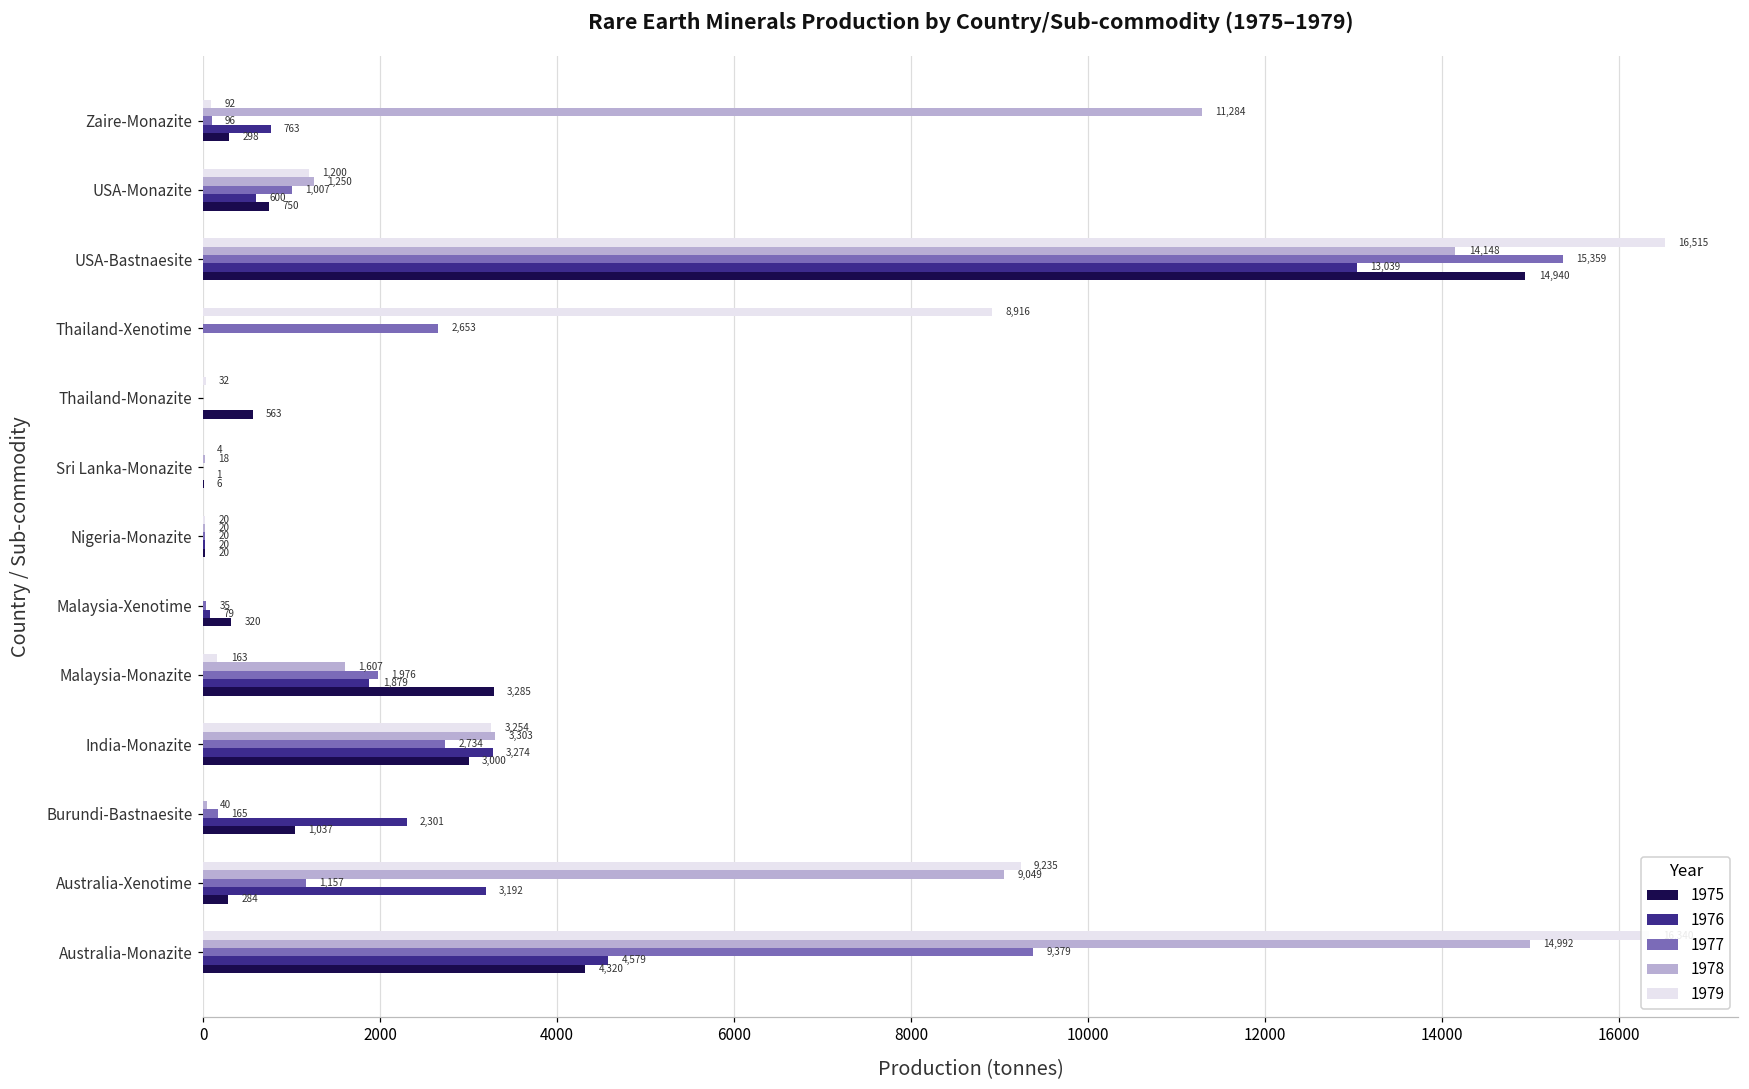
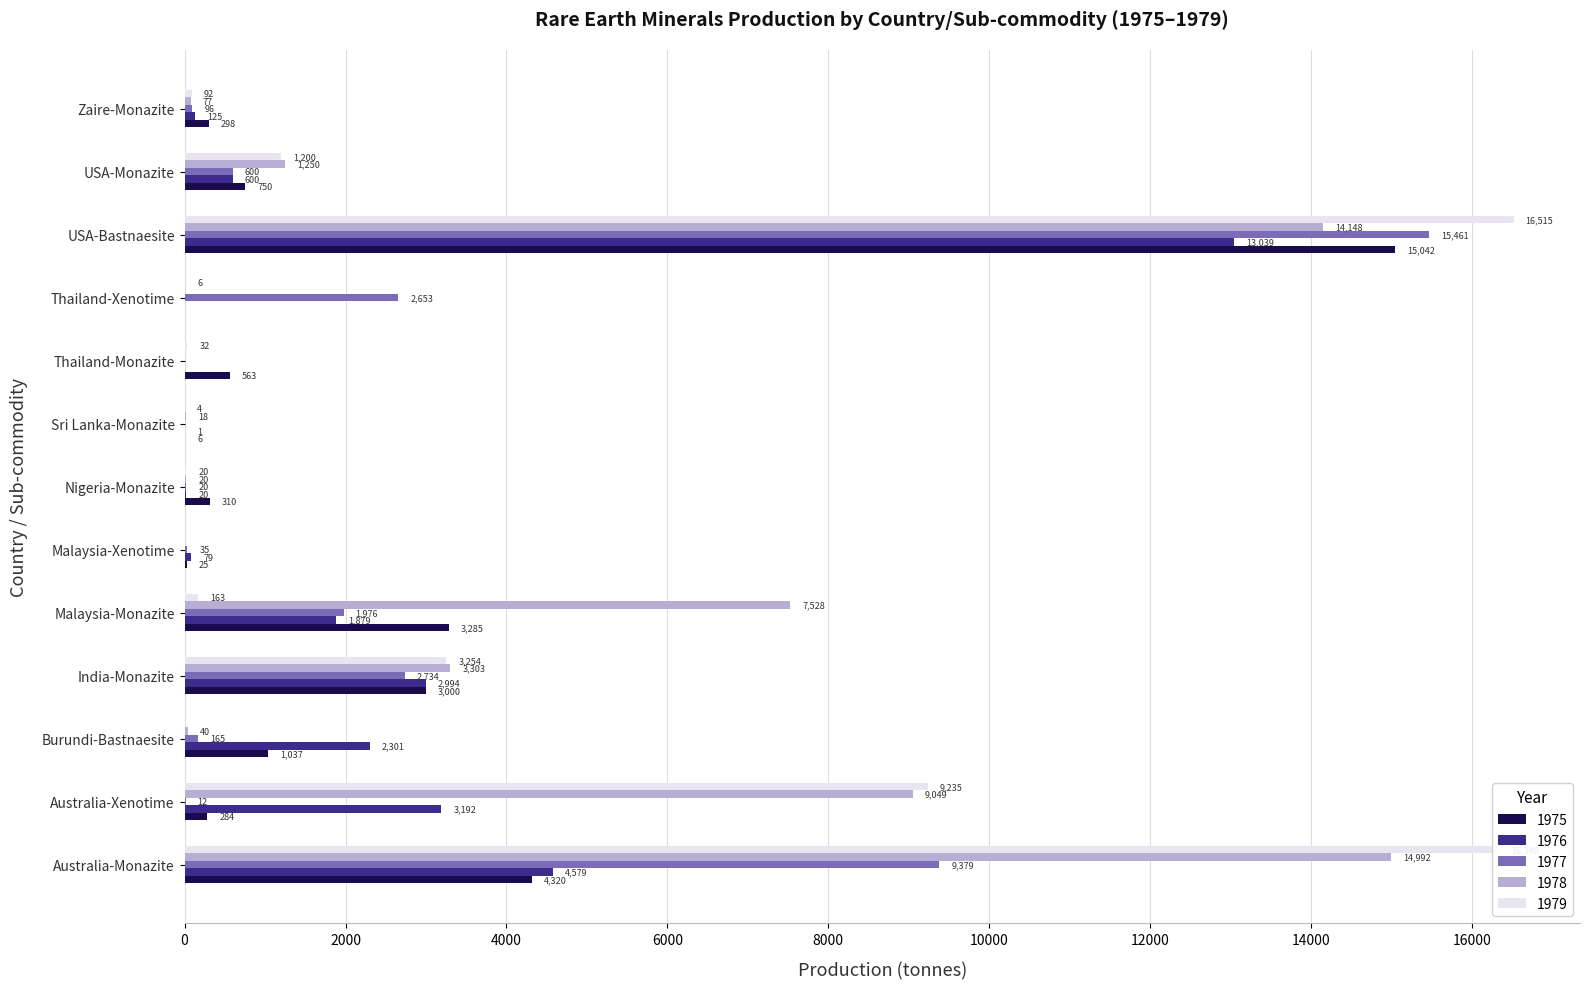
  {
    "1975": {
      "Zaire-Monazite": "298",
      "USA-Monazite": "750",
-     "USA-Bastnaesite": "14,940",
+     "USA-Bastnaesite": "15,042",
      "Thailand-Monazite": "563",
      "Sri Lanka-Monazite": "6",
-     "Nigeria-Monazite": "20",
-     "Malaysia-Xenotime": "320",
+     "Nigeria-Monazite": "310",
+     "Malaysia-Xenotime": "25",
      "Malaysia-Monazite": "3,285",
      "India-Monazite": "3,000",
      "Burundi-Bastnaesite": "1,037",
      "Australia-Xenotime": "284",
      "Australia-Monazite": "4,320"
    },
    "1976": {
-     "Zaire-Monazite": "763",
+     "Zaire-Monazite": "125",
      "USA-Bastnaesite": "13,039",
      "Sri Lanka-Monazite": "1",
      "Malaysia-Xenotime": "79",
      "Malaysia-Monazite": "1,879",
-     "India-Monazite": "3,274",
+     "India-Monazite": "2,994",
      "Burundi-Bastnaesite": "2,301",
      "Australia-Xenotime": "3,192",
      "Australia-Monazite": "4,579"
    },
    "1977": {
      "Zaire-Monazite": "96",
-     "USA-Monazite": "1,007",
-     "USA-Bastnaesite": "15,359",
+     "USA-Monazite": "600",
+     "USA-Bastnaesite": "15,461",
      "Thailand-Xenotime": "2,653",
      "Malaysia-Xenotime": "35",
      "Malaysia-Monazite": "1,976",
      "India-Monazite": "2,734",
      "Burundi-Bastnaesite": "165",
-     "Australia-Xenotime": "1,157",
+     "Australia-Xenotime": "12",
      "Australia-Monazite": "9,379"
    },
    "1978": {
-     "Zaire-Monazite": "11,284",
+     "Zaire-Monazite": "77",
      "USA-Monazite": "1,250",
      "USA-Bastnaesite": "14,148",
      "Sri Lanka-Monazite": "18",
-     "Malaysia-Monazite": "1,607",
+     "Malaysia-Monazite": "7,528",
      "India-Monazite": "3,303",
      "Burundi-Bastnaesite": "40",
      "Australia-Xenotime": "9,049",
      "Australia-Monazite": "14,992"
    },
    "1979": {
      "Zaire-Monazite": "92",
      "USA-Monazite": "1,200",
      "USA-Bastnaesite": "16,515",
-     "Thailand-Xenotime": "8,916",
+     "Thailand-Xenotime": "6",
      "Thailand-Monazite": "32",
      "Sri Lanka-Monazite": "4",
      "Malaysia-Monazite": "163",
      "India-Monazite": "3,254",
      "Australia-Xenotime": "9,235"
    }
  }
